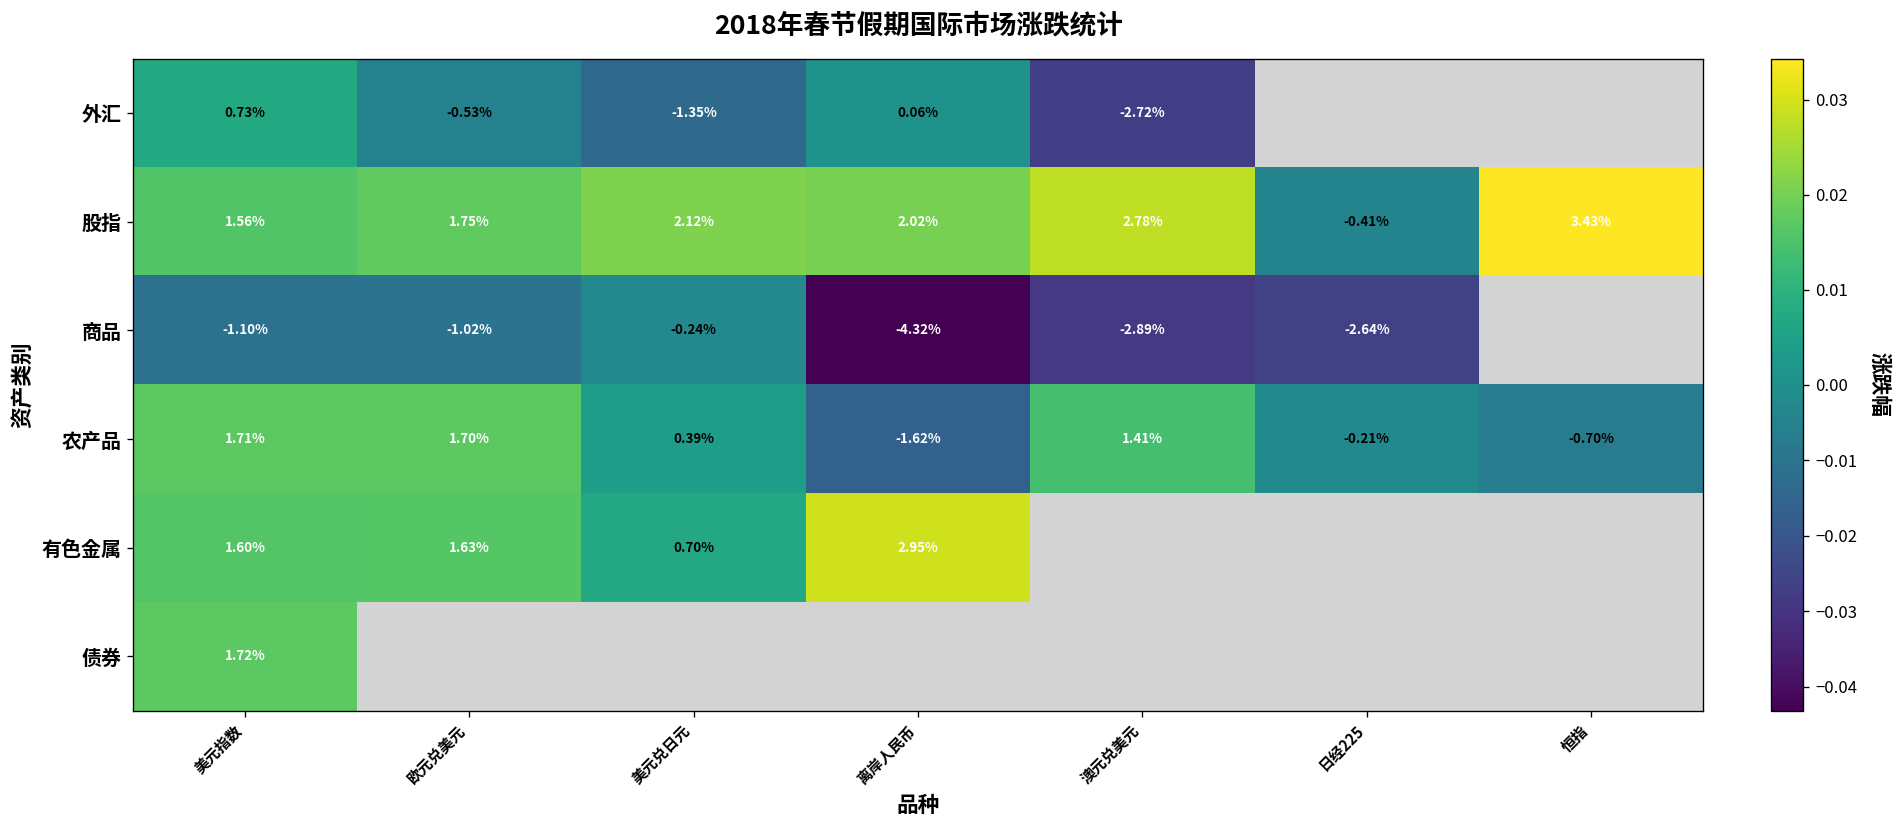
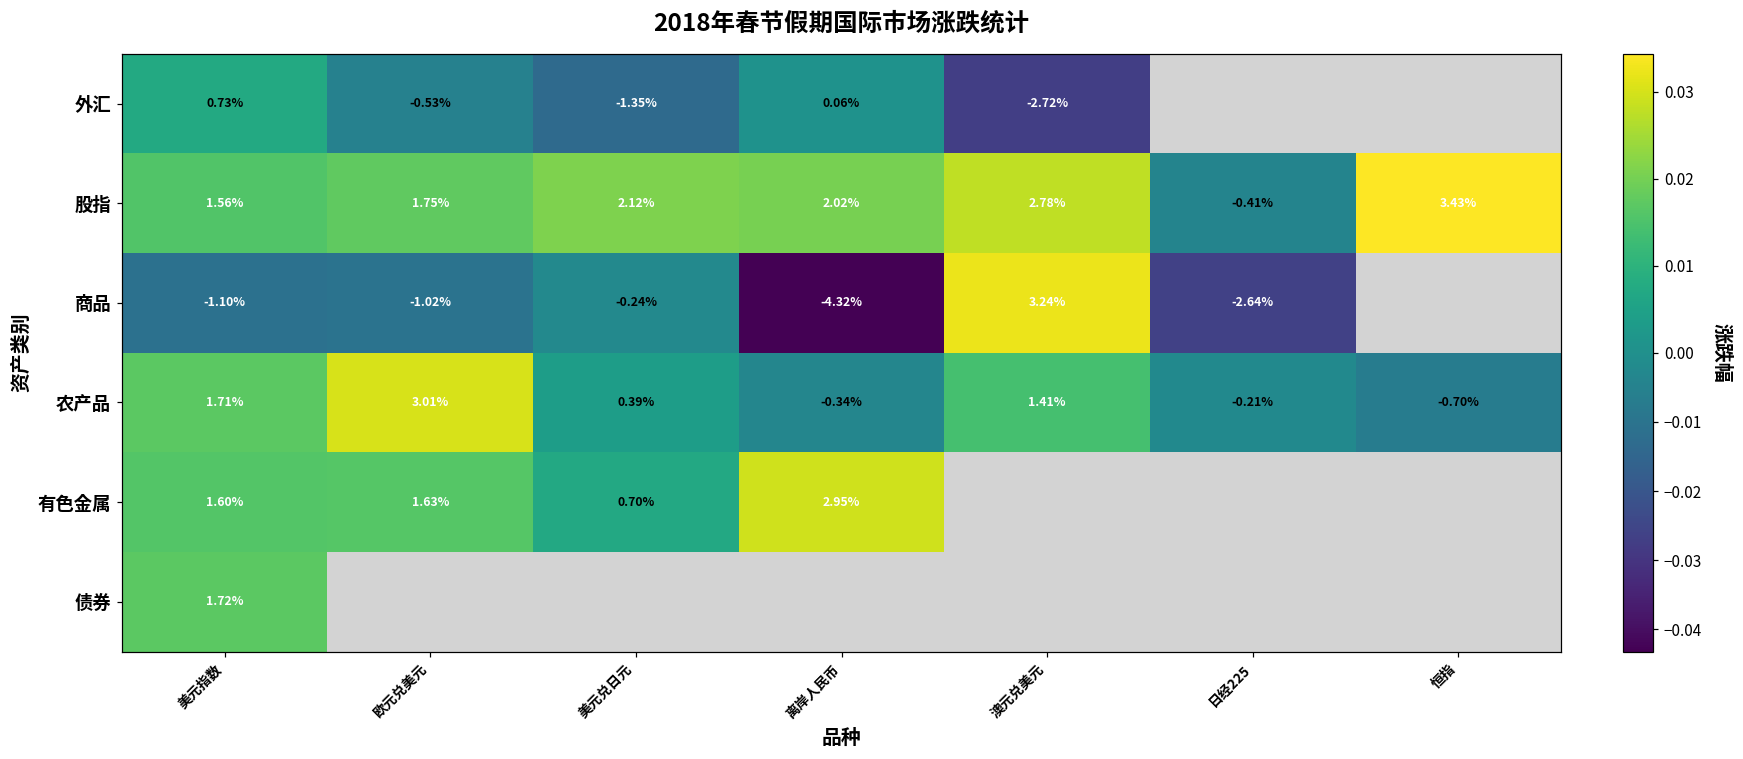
  {
    "外汇": {
      "美元指数": "0.73%",
      "欧元兑美元": "-0.53%",
      "美元兑日元": "-1.35%",
      "离岸人民币": "0.06%",
      "澳元兑美元": "-2.72%"
    },
    "股指": {
      "美元指数": "1.56%",
      "欧元兑美元": "1.75%",
      "美元兑日元": "2.12%",
      "离岸人民币": "2.02%",
      "澳元兑美元": "2.78%",
      "日经225": "-0.41%",
      "恒指": "3.43%"
    },
    "商品": {
      "美元指数": "-1.10%",
      "欧元兑美元": "-1.02%",
      "美元兑日元": "-0.24%",
      "离岸人民币": "-4.32%",
-     "澳元兑美元": "-2.89%",
+     "澳元兑美元": "3.24%",
      "日经225": "-2.64%"
    },
    "农产品": {
      "美元指数": "1.71%",
-     "欧元兑美元": "1.70%",
+     "欧元兑美元": "3.01%",
      "美元兑日元": "0.39%",
-     "离岸人民币": "-1.62%",
+     "离岸人民币": "-0.34%",
      "澳元兑美元": "1.41%",
      "日经225": "-0.21%",
      "恒指": "-0.70%"
    },
    "有色金属": {
      "美元指数": "1.60%",
      "欧元兑美元": "1.63%",
      "美元兑日元": "0.70%",
      "离岸人民币": "2.95%"
    },
    "债券": {
      "美元指数": "1.72%"
    }
  }
